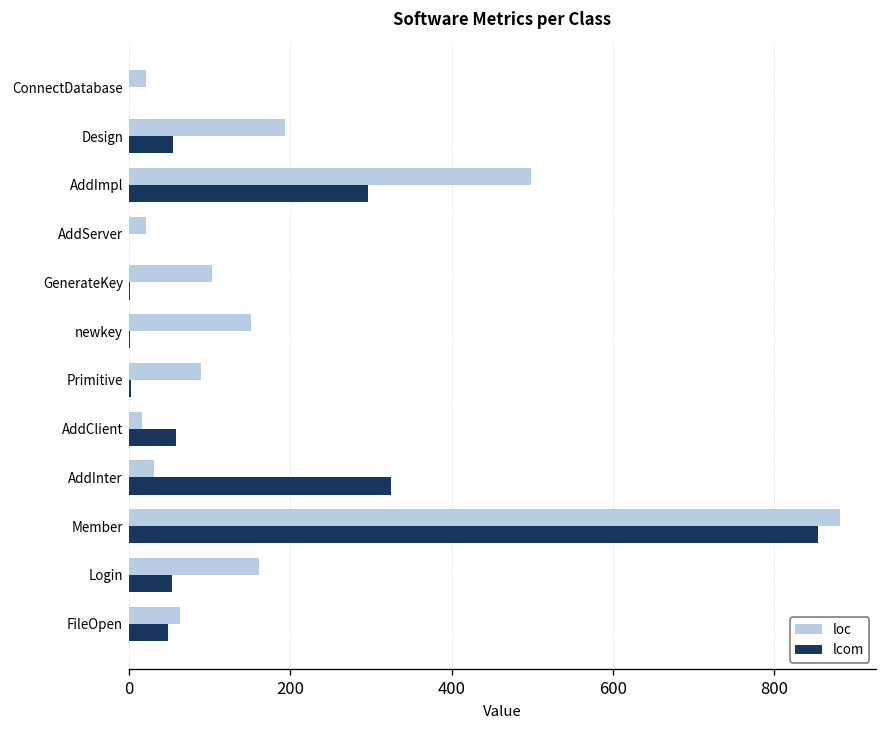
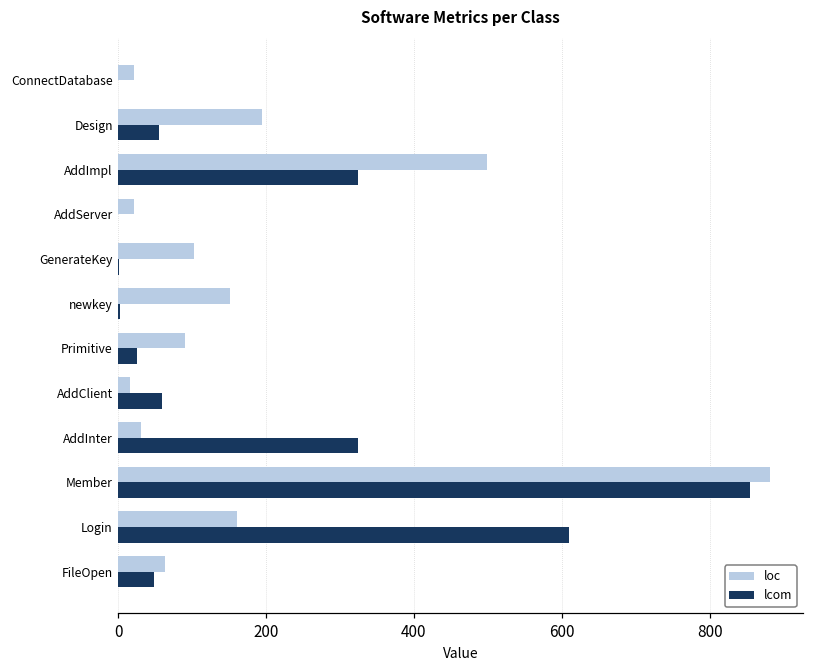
  {
    "loc": {
      "ConnectDatabase": 20,
      "Design": 190,
      "AddImpl": 500,
      "AddServer": 20,
      "GenerateKey": 100,
      "newkey": 150,
      "Primitive": 90,
      "AddClient": 20,
      "AddInter": 30,
      "Member": 880,
      "Login": 160,
      "FileOpen": 60
    },
    "lcom": {
      "ConnectDatabase": 0,
      "Design": 60,
-     "AddImpl": 300,
+     "AddImpl": 330,
      "AddServer": 0,
-     "Primitive": 0,
+     "Primitive": 30,
      "AddClient": 60,
      "AddInter": 330,
      "Member": 850,
-     "Login": 50,
+     "Login": 610,
      "FileOpen": 50
    }
  }
